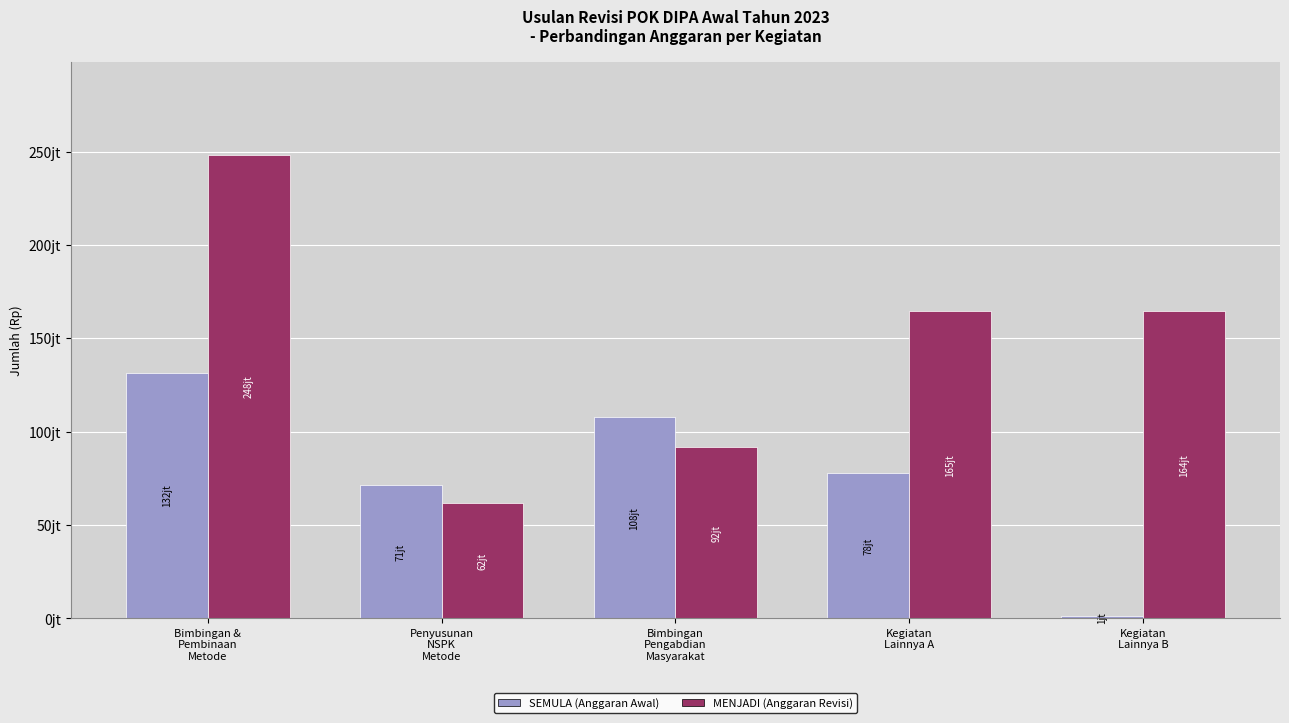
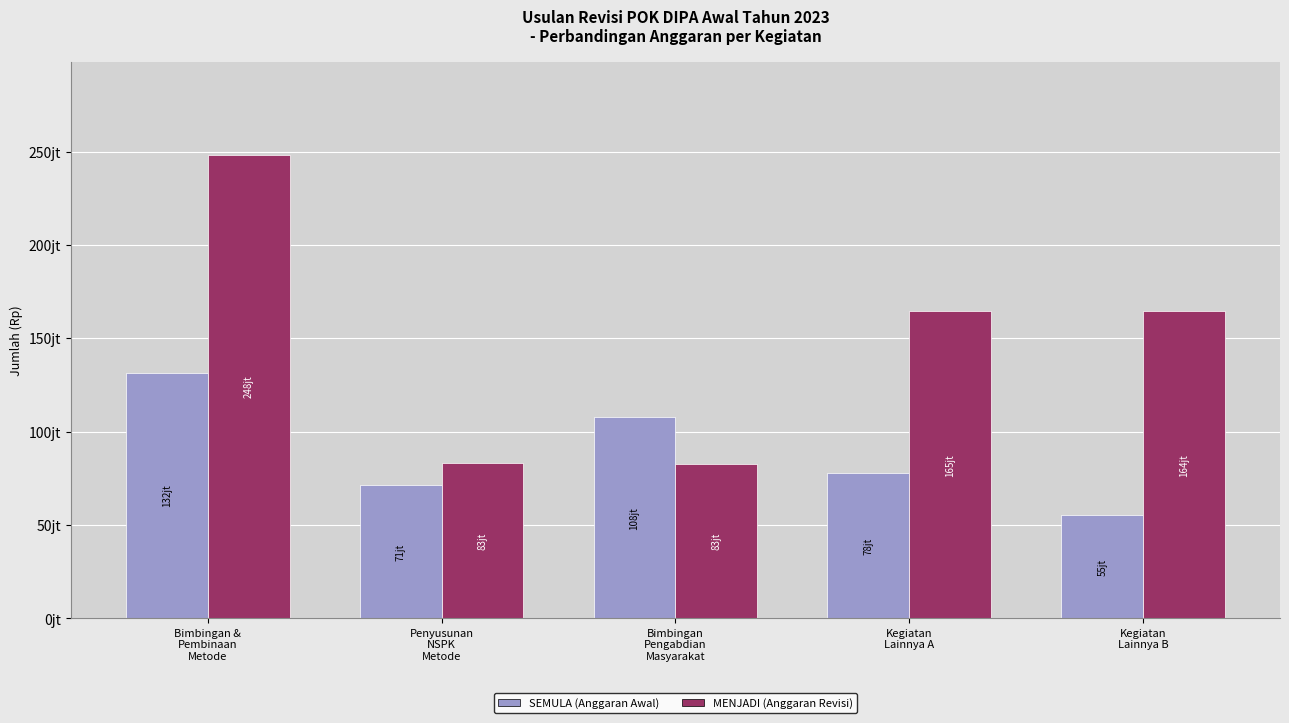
  {
    "SEMULA (Anggaran Awal)": {
-     "Kegiatan Lainnya B": 1
+     "Kegiatan Lainnya B": 55
    },
    "MENJADI (Anggaran Revisi)": {
-     "Penyusunan NSPK Metode": 62,
-     "Bimbingan Pengabdian Masyarakat": 92
+     "Penyusunan NSPK Metode": 83,
+     "Bimbingan Pengabdian Masyarakat": 83
    }
  }
